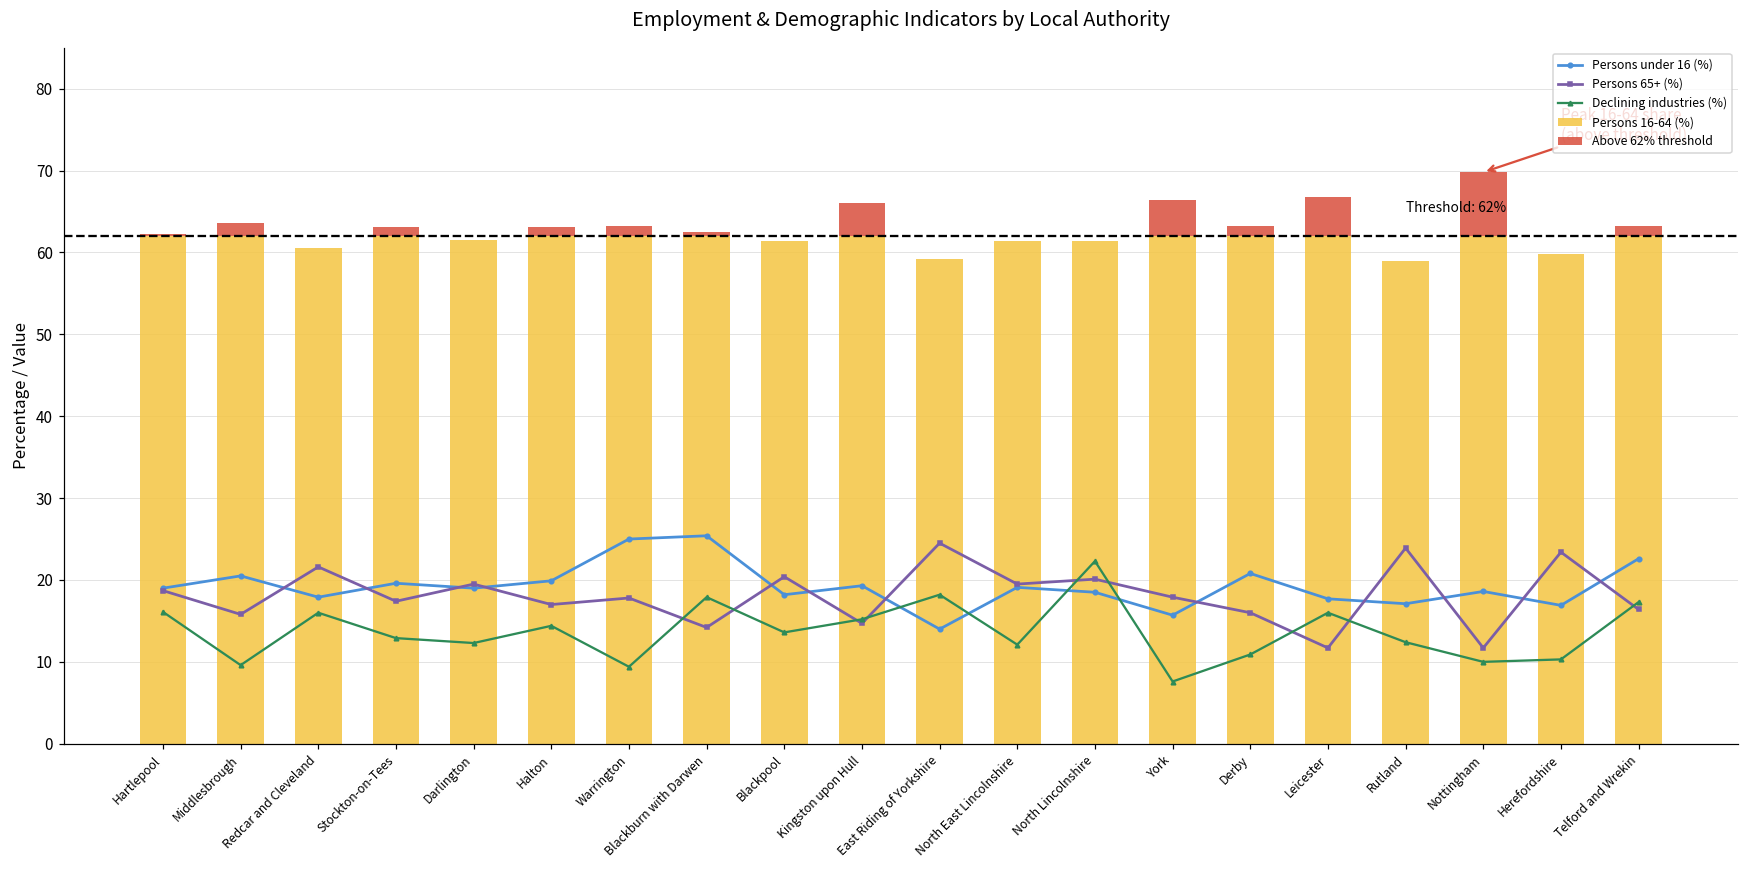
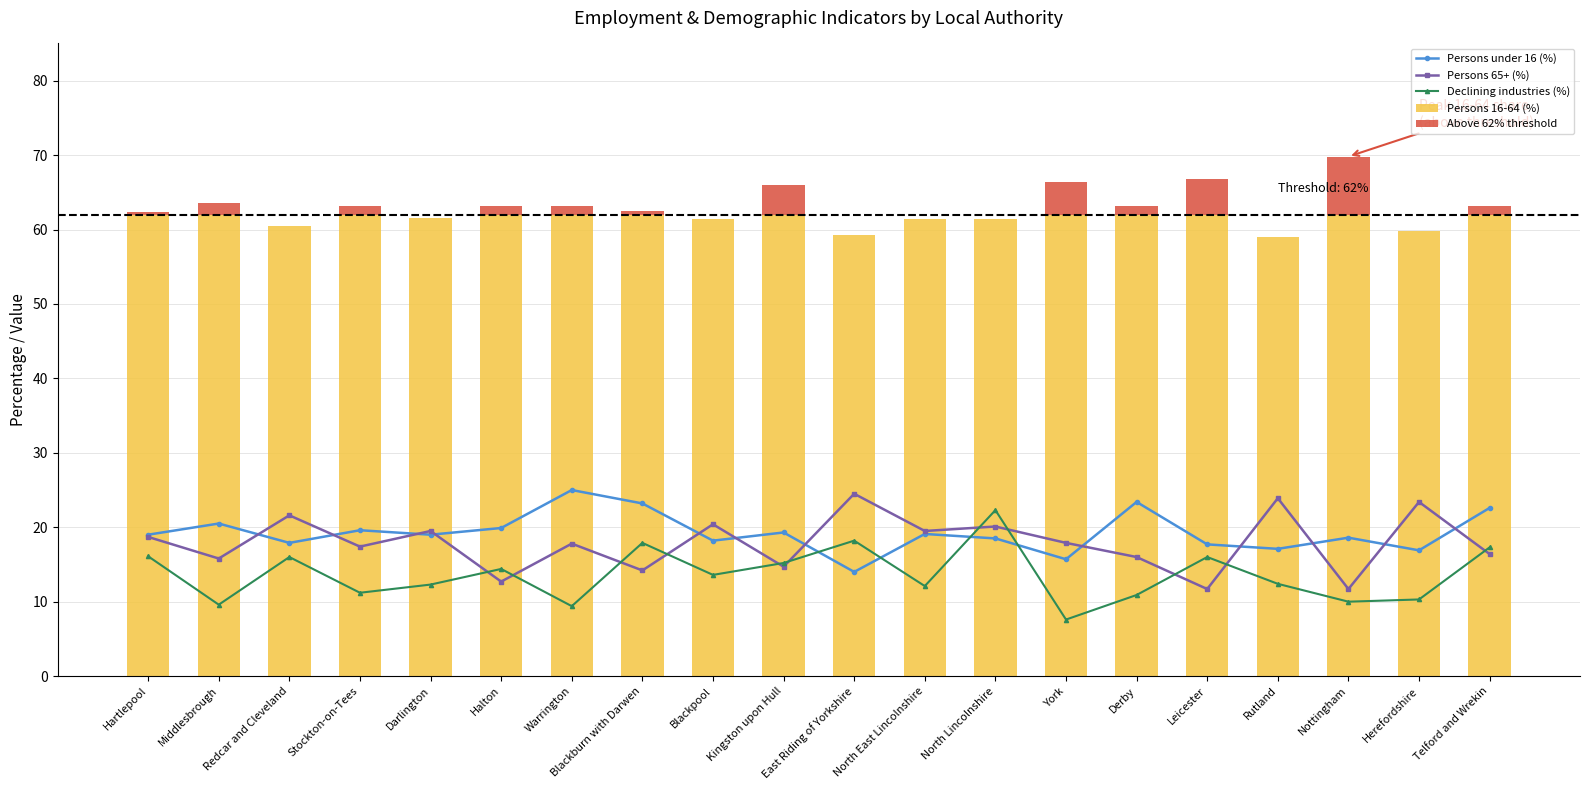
  {
    "Persons under 16 (%)": {
      "Middlesbrough": "21",
      "Redcar and Cleveland": "18",
      "Stockton-on-Tees": "20",
      "Darlington": "19",
      "Halton": "20",
      "Warrington": "25",
-     "Blackburn with Darwen": "25",
+     "Blackburn with Darwen": "23",
      "Blackpool": "18",
      "Kingston upon Hull": "19",
      "East Riding of Yorkshire": "14",
      "North East Lincolnshire": "19",
      "North Lincolnshire": "19",
      "York": "16",
-     "Derby": "21",
+     "Derby": "23",
      "Leicester": "18",
      "Rutland": "17",
      "Nottingham": "19",
      "Herefordshire": "17",
      "Telford and Wrekin": "23"
    },
    "Persons 16-64 (%)": {
      "Nottingham": "62%"
    },
    "Persons 65+ (%)": {
      "Middlesbrough": "16",
      "Redcar and Cleveland": "22",
      "Stockton-on-Tees": "17",
      "Darlington": "20",
-     "Halton": "17",
+     "Halton": "13",
      "Warrington": "18",
      "Blackburn with Darwen": "14",
      "Blackpool": "20",
      "Kingston upon Hull": "15",
      "East Riding of Yorkshire": "25",
      "North East Lincolnshire": "20",
      "North Lincolnshire": "20",
      "York": "18",
      "Derby": "16",
      "Leicester": "12",
      "Rutland": "24",
      "Nottingham": "12",
      "Herefordshire": "23",
      "Telford and Wrekin": "16"
    },
    "Declining industries (%)": {
      "Hartlepool": "16",
      "Middlesbrough": "10",
      "Redcar and Cleveland": "16",
-     "Stockton-on-Tees": "13",
+     "Stockton-on-Tees": "11",
      "Darlington": "12",
      "Halton": "14",
      "Warrington": "9",
      "Blackburn with Darwen": "18",
      "Blackpool": "14",
      "Kingston upon Hull": "15",
      "East Riding of Yorkshire": "18",
      "North East Lincolnshire": "12",
      "North Lincolnshire": "22",
      "York": "8",
      "Derby": "11",
      "Leicester": "16",
      "Rutland": "12",
      "Nottingham": "10",
      "Herefordshire": "10",
      "Telford and Wrekin": "17"
    }
  }
